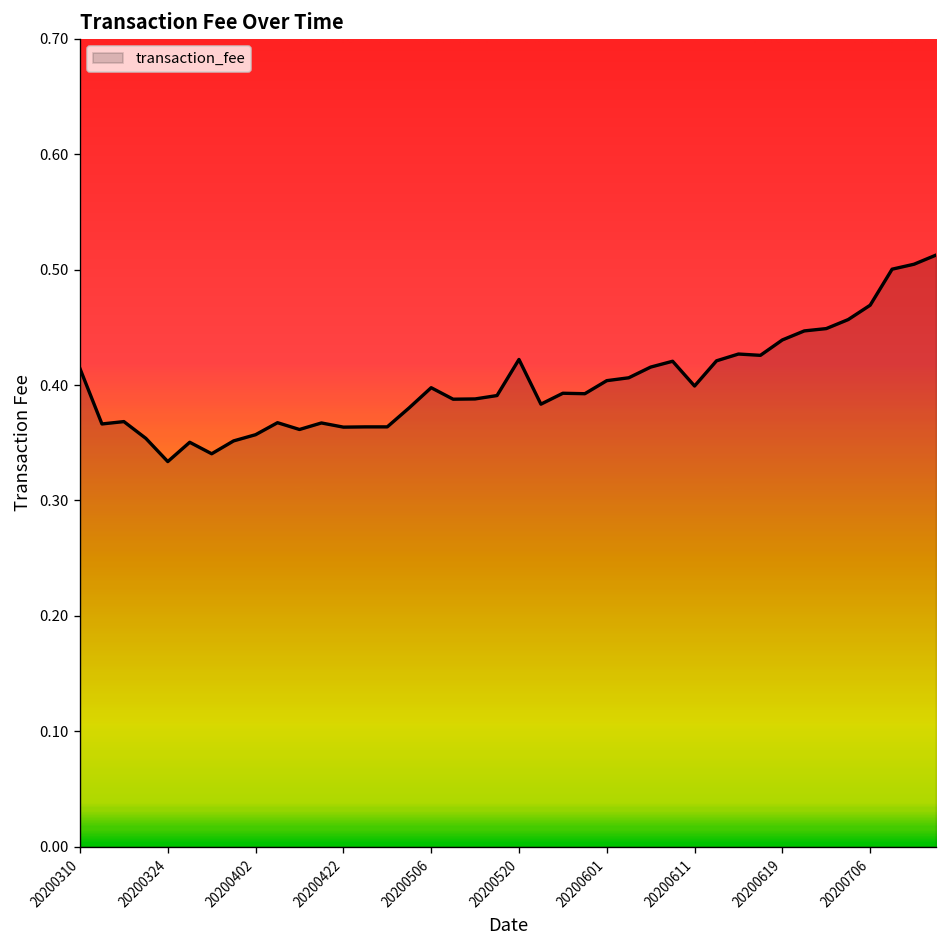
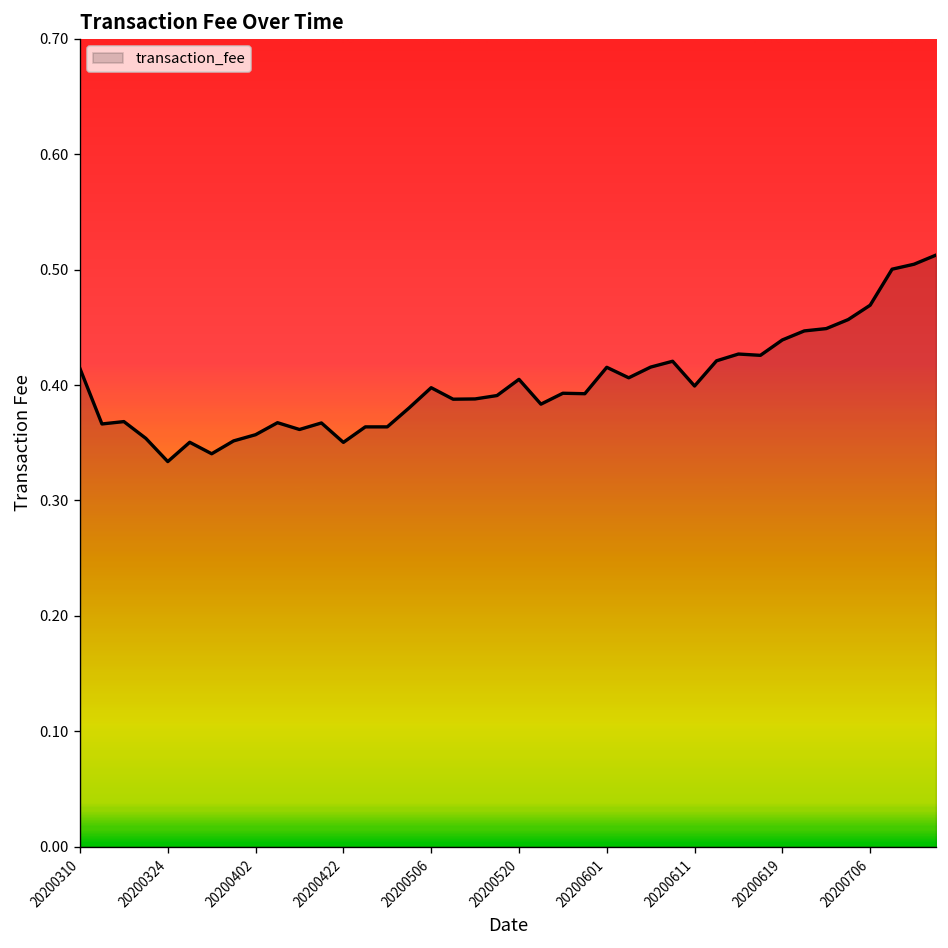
  {
    "20200310": 0.41,
    "20200324": 0.33,
    "20200402": 0.36,
-   "20200422": 0.36,
+   "20200422": 0.35,
    "20200506": 0.40,
-   "20200520": 0.42,
-   "20200601": 0.40,
+   "20200520": 0.40,
+   "20200601": 0.42,
    "20200611": 0.40,
    "20200619": 0.44,
    "20200706": 0.47
  }
